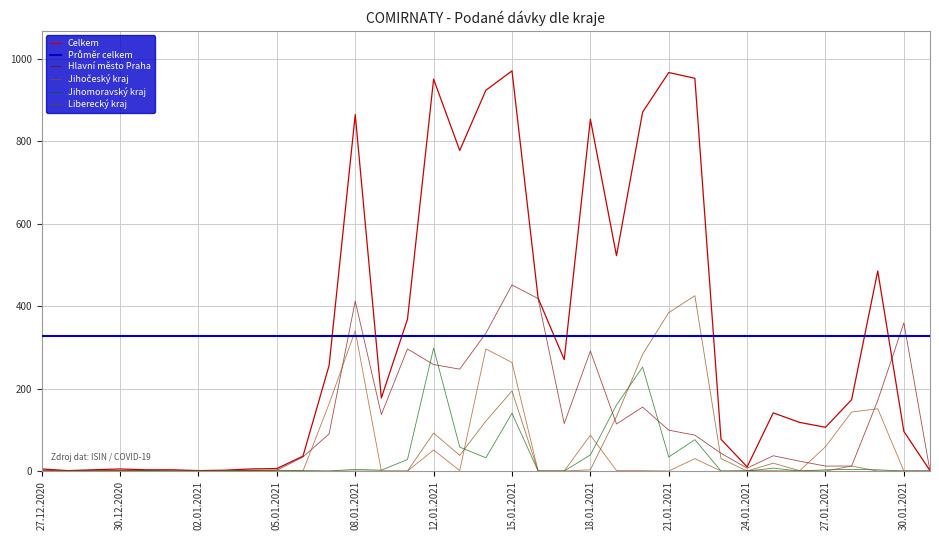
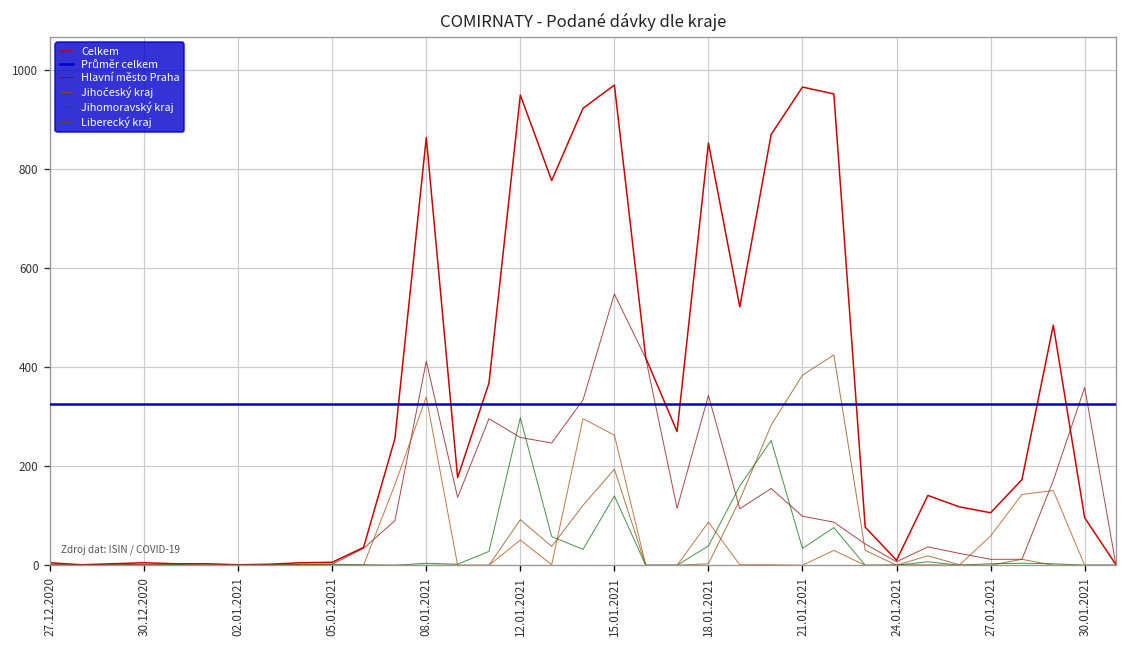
  {
    "Celkem": {
      "08.01.2021": 860,
      "12.01.2021": 950,
      "15.01.2021": 970,
      "18.01.2021": 850,
      "21.01.2021": 970,
      "27.01.2021": 110,
      "30.01.2021": 100
    },
    "Hlavní město Praha": {
      "08.01.2021": 410,
      "12.01.2021": 260,
-     "15.01.2021": 450,
-     "18.01.2021": 290,
+     "15.01.2021": 550,
+     "18.01.2021": 340,
      "21.01.2021": 100,
      "27.01.2021": 10,
      "30.01.2021": 360
    },
    "Jihomoravský kraj": {
      "12.01.2021": 300,
      "15.01.2021": 140,
      "18.01.2021": 40,
      "21.01.2021": 30
    }
  }
